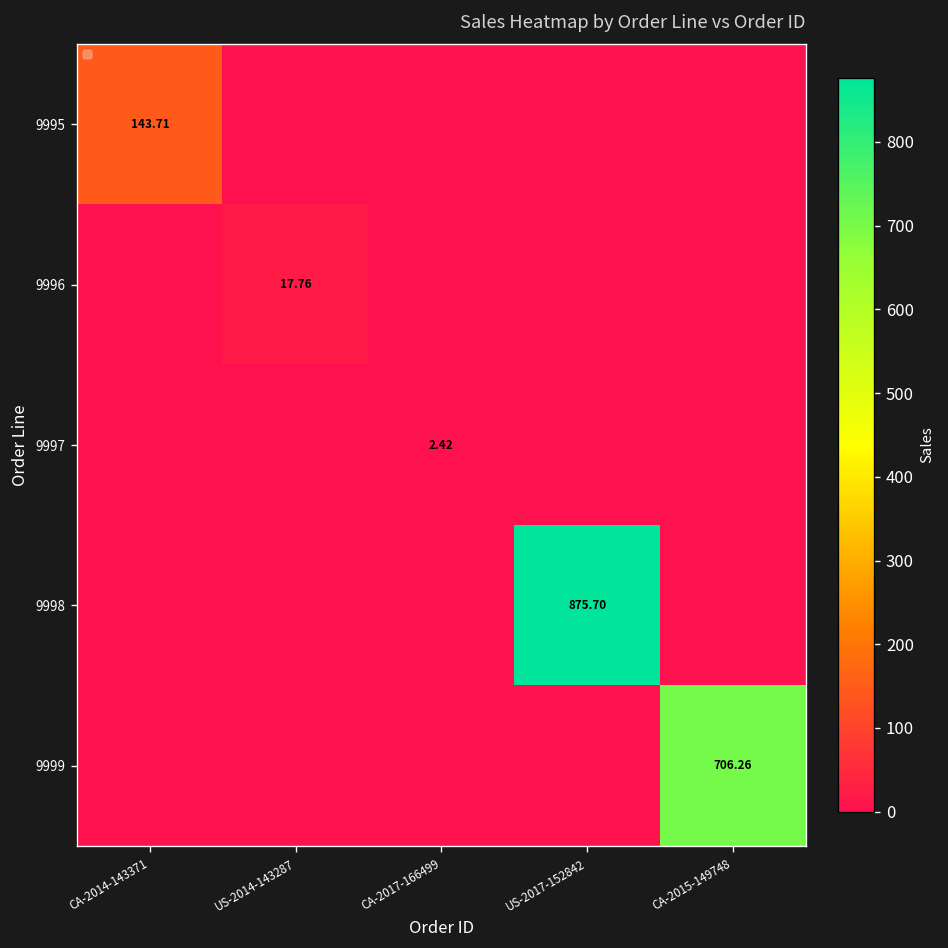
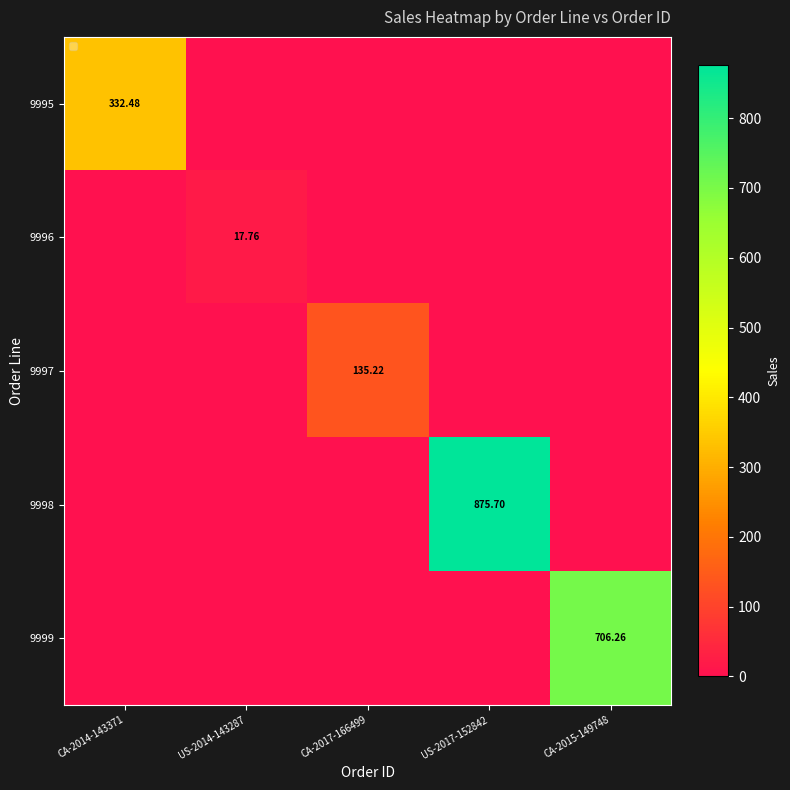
  {
    "9995": {
-     "CA-2014-143371": 143.71
+     "CA-2014-143371": 332.48
    },
    "9996": {
      "US-2014-143287": 17.76
    },
    "9997": {
-     "CA-2017-166499": 2.42
+     "CA-2017-166499": 135.22
    },
    "9998": {
      "US-2017-152842": 875.70
    },
    "9999": {
      "CA-2015-149748": 706.26
    }
  }
